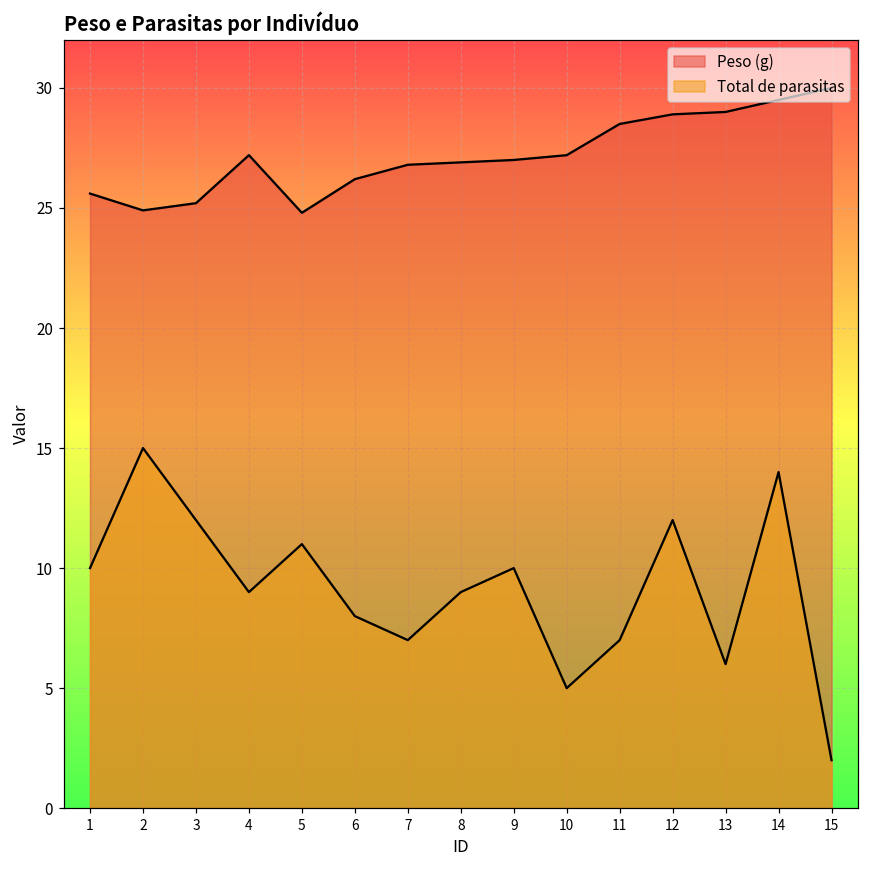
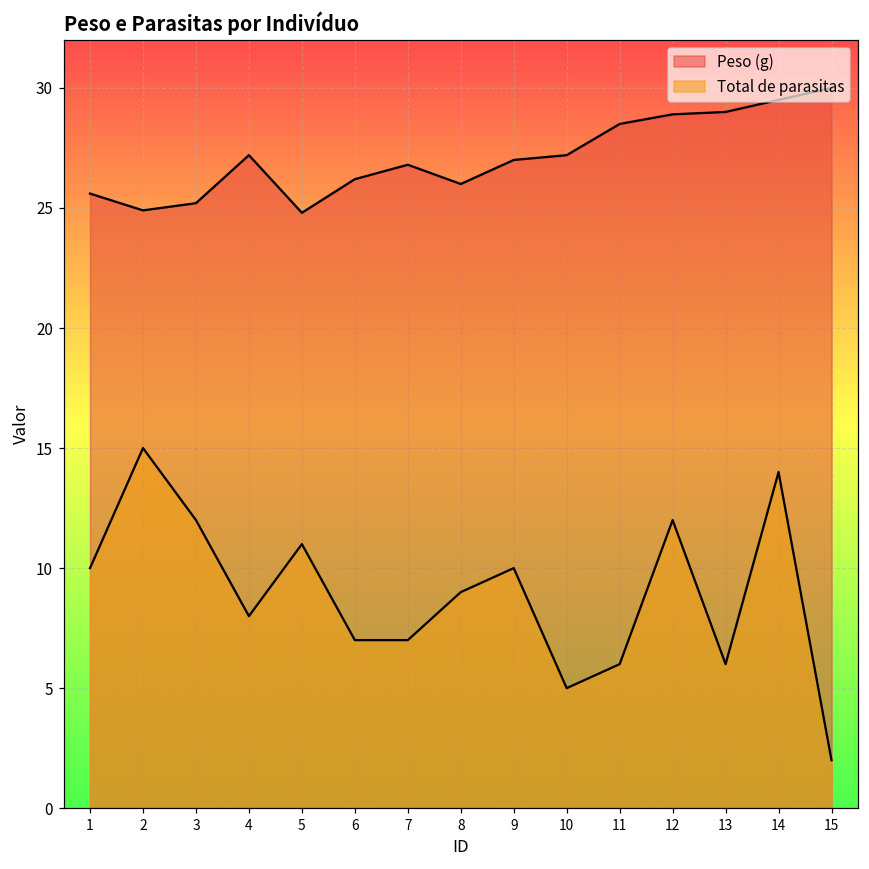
  {
    "Peso (g)": {
      "1": 25.6,
      "2": 24.9,
      "3": 25.2,
      "4": 27.2,
      "5": 24.8,
      "6": 26.2,
      "7": 26.8,
-     "8": 26.9,
+     "8": 26.0,
      "9": 27.0,
      "10": 27.2,
      "11": 28.5,
      "12": 28.9,
      "13": 29.0,
      "14": 29.5
    },
    "Total de parasitas": {
      "1": 10,
      "2": 15,
      "3": 12,
-     "4": 9,
+     "4": 8,
      "5": 11,
-     "6": 8,
+     "6": 7,
      "7": 7,
      "8": 9,
      "9": 10,
      "10": 5,
-     "11": 7,
+     "11": 6,
      "12": 12,
      "13": 6,
      "14": 14,
      "15": 2
    }
  }
